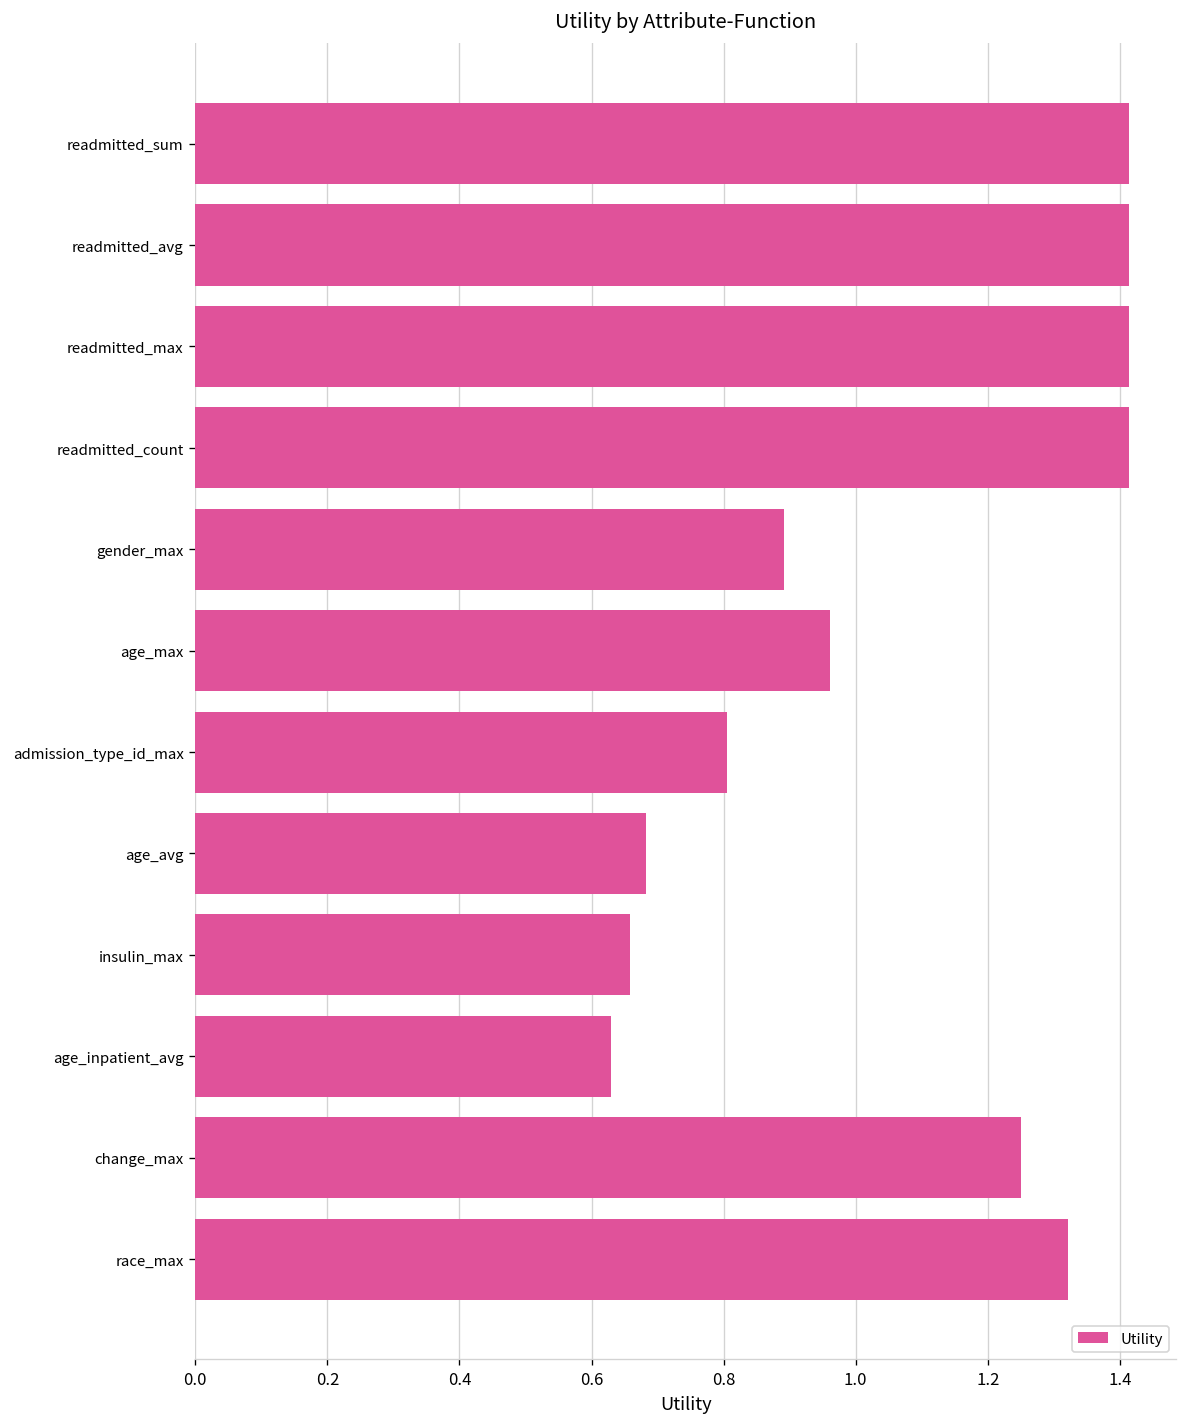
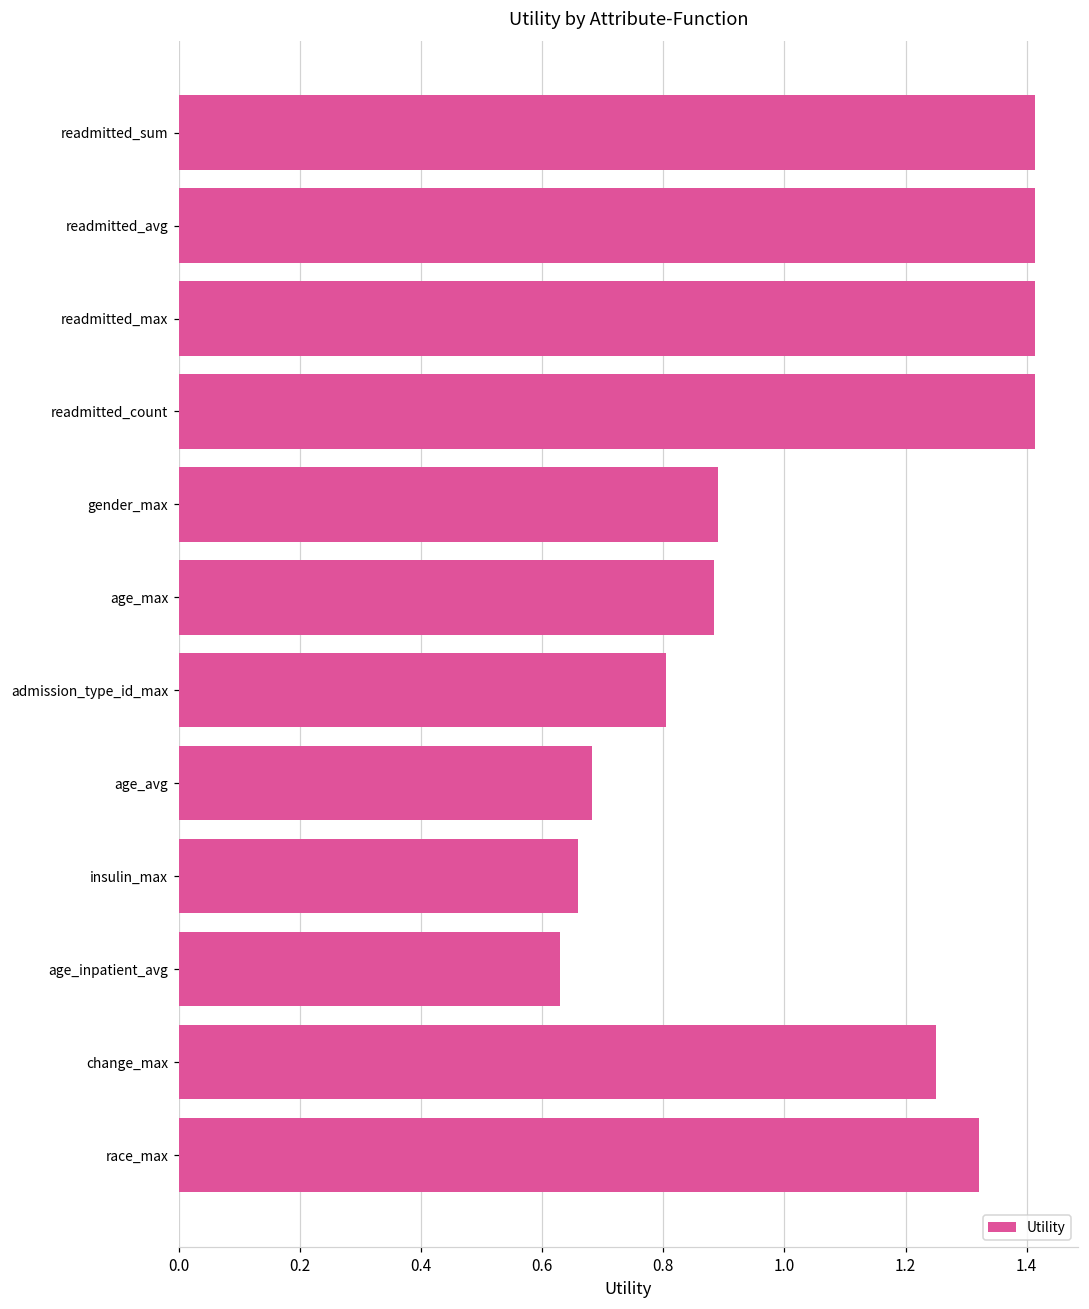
  {
    "readmitted_sum": 1.41,
    "readmitted_avg": 1.41,
    "readmitted_max": 1.41,
    "readmitted_count": 1.41,
    "gender_max": 0.89,
-   "age_max": 0.96,
+   "age_max": 0.88,
    "admission_type_id_max": 0.81,
    "age_avg": 0.68,
    "insulin_max": 0.66,
    "age_inpatient_avg": 0.63,
    "change_max": 1.25,
    "race_max": 1.32
  }
